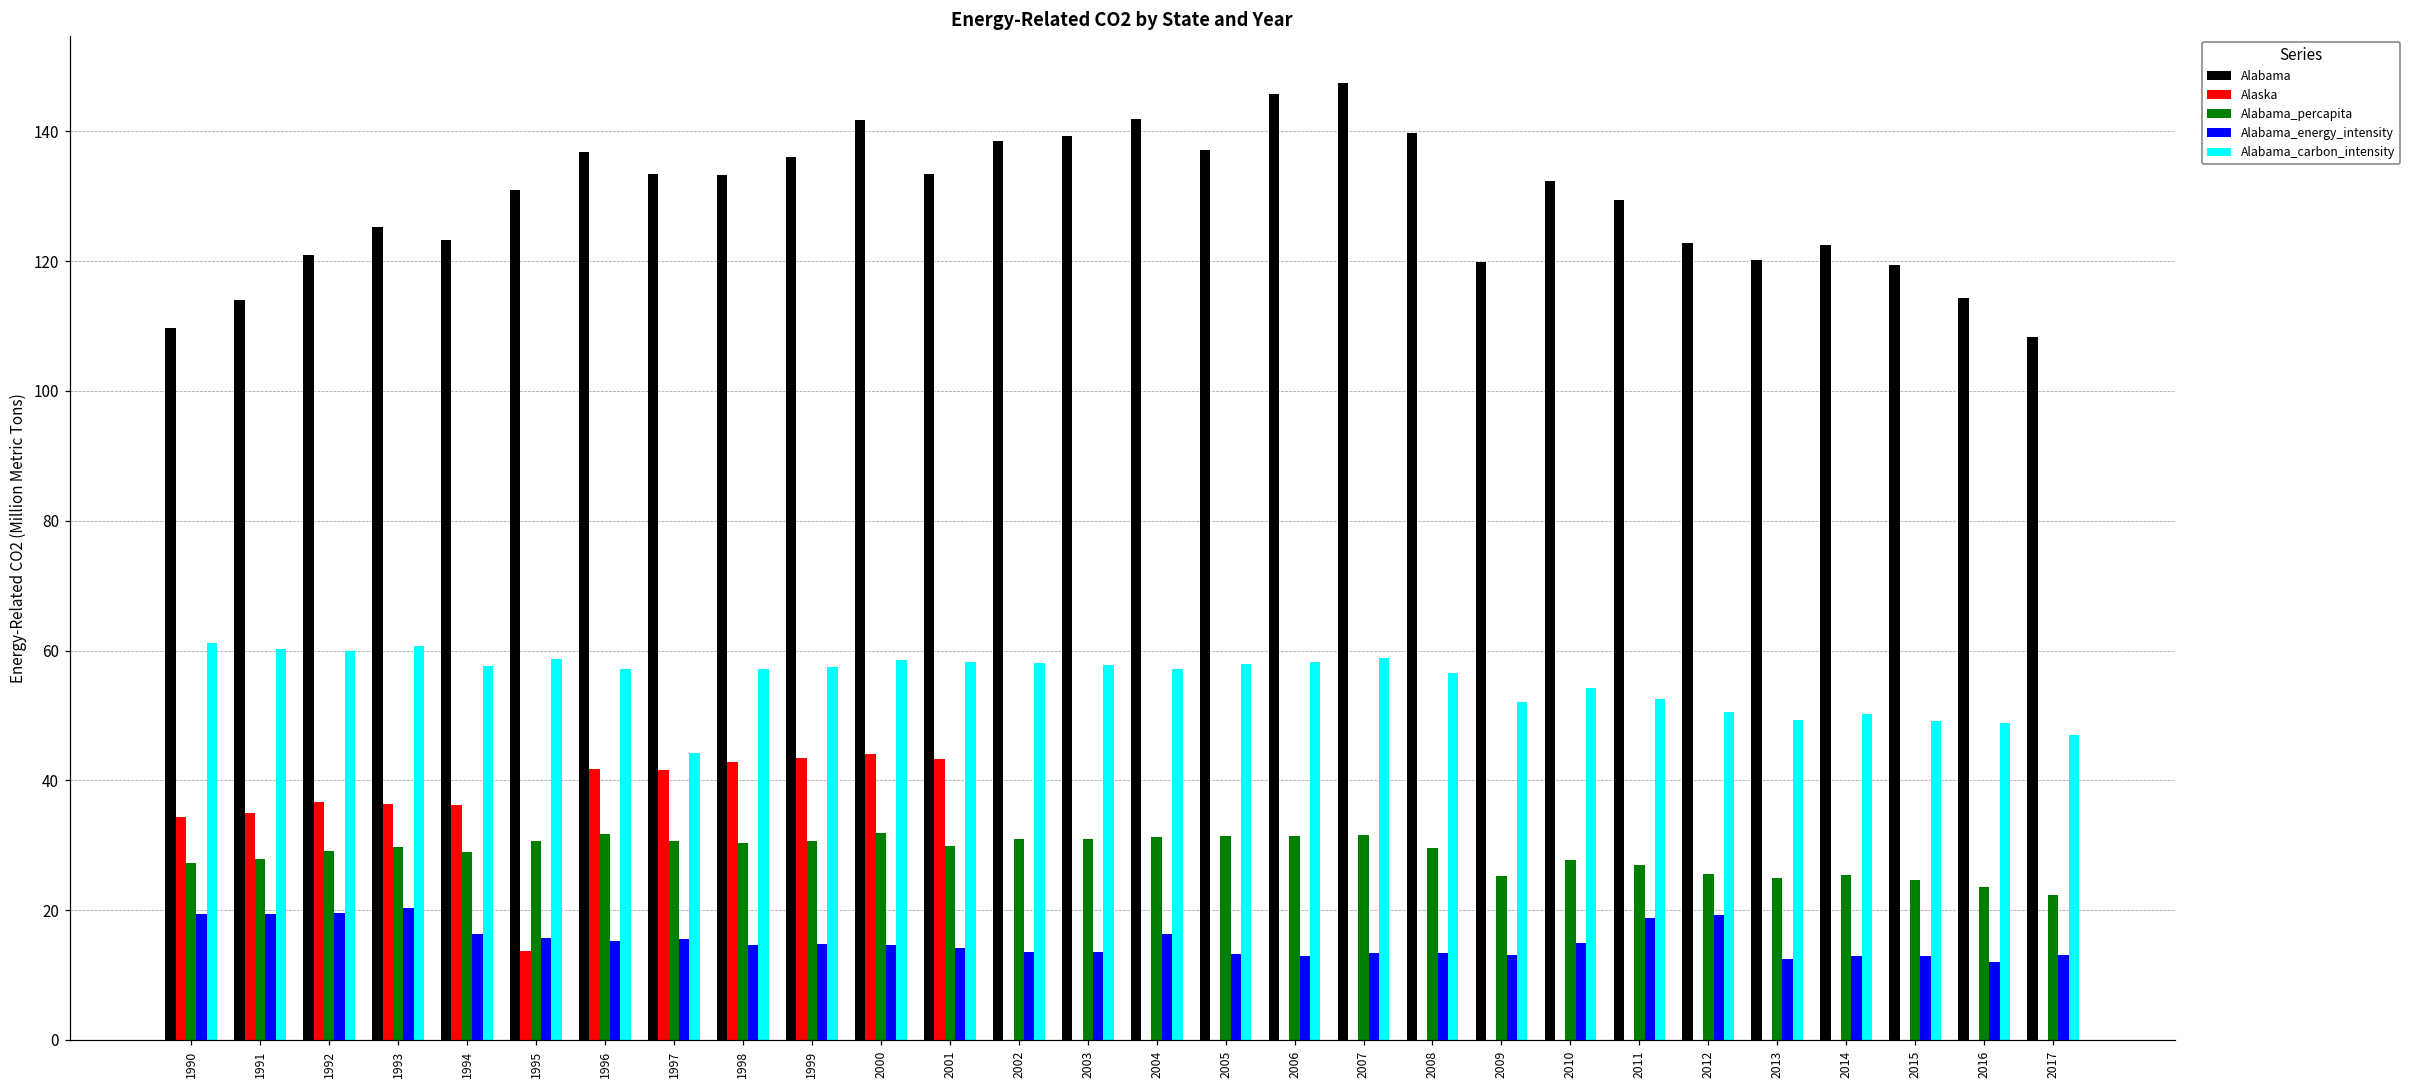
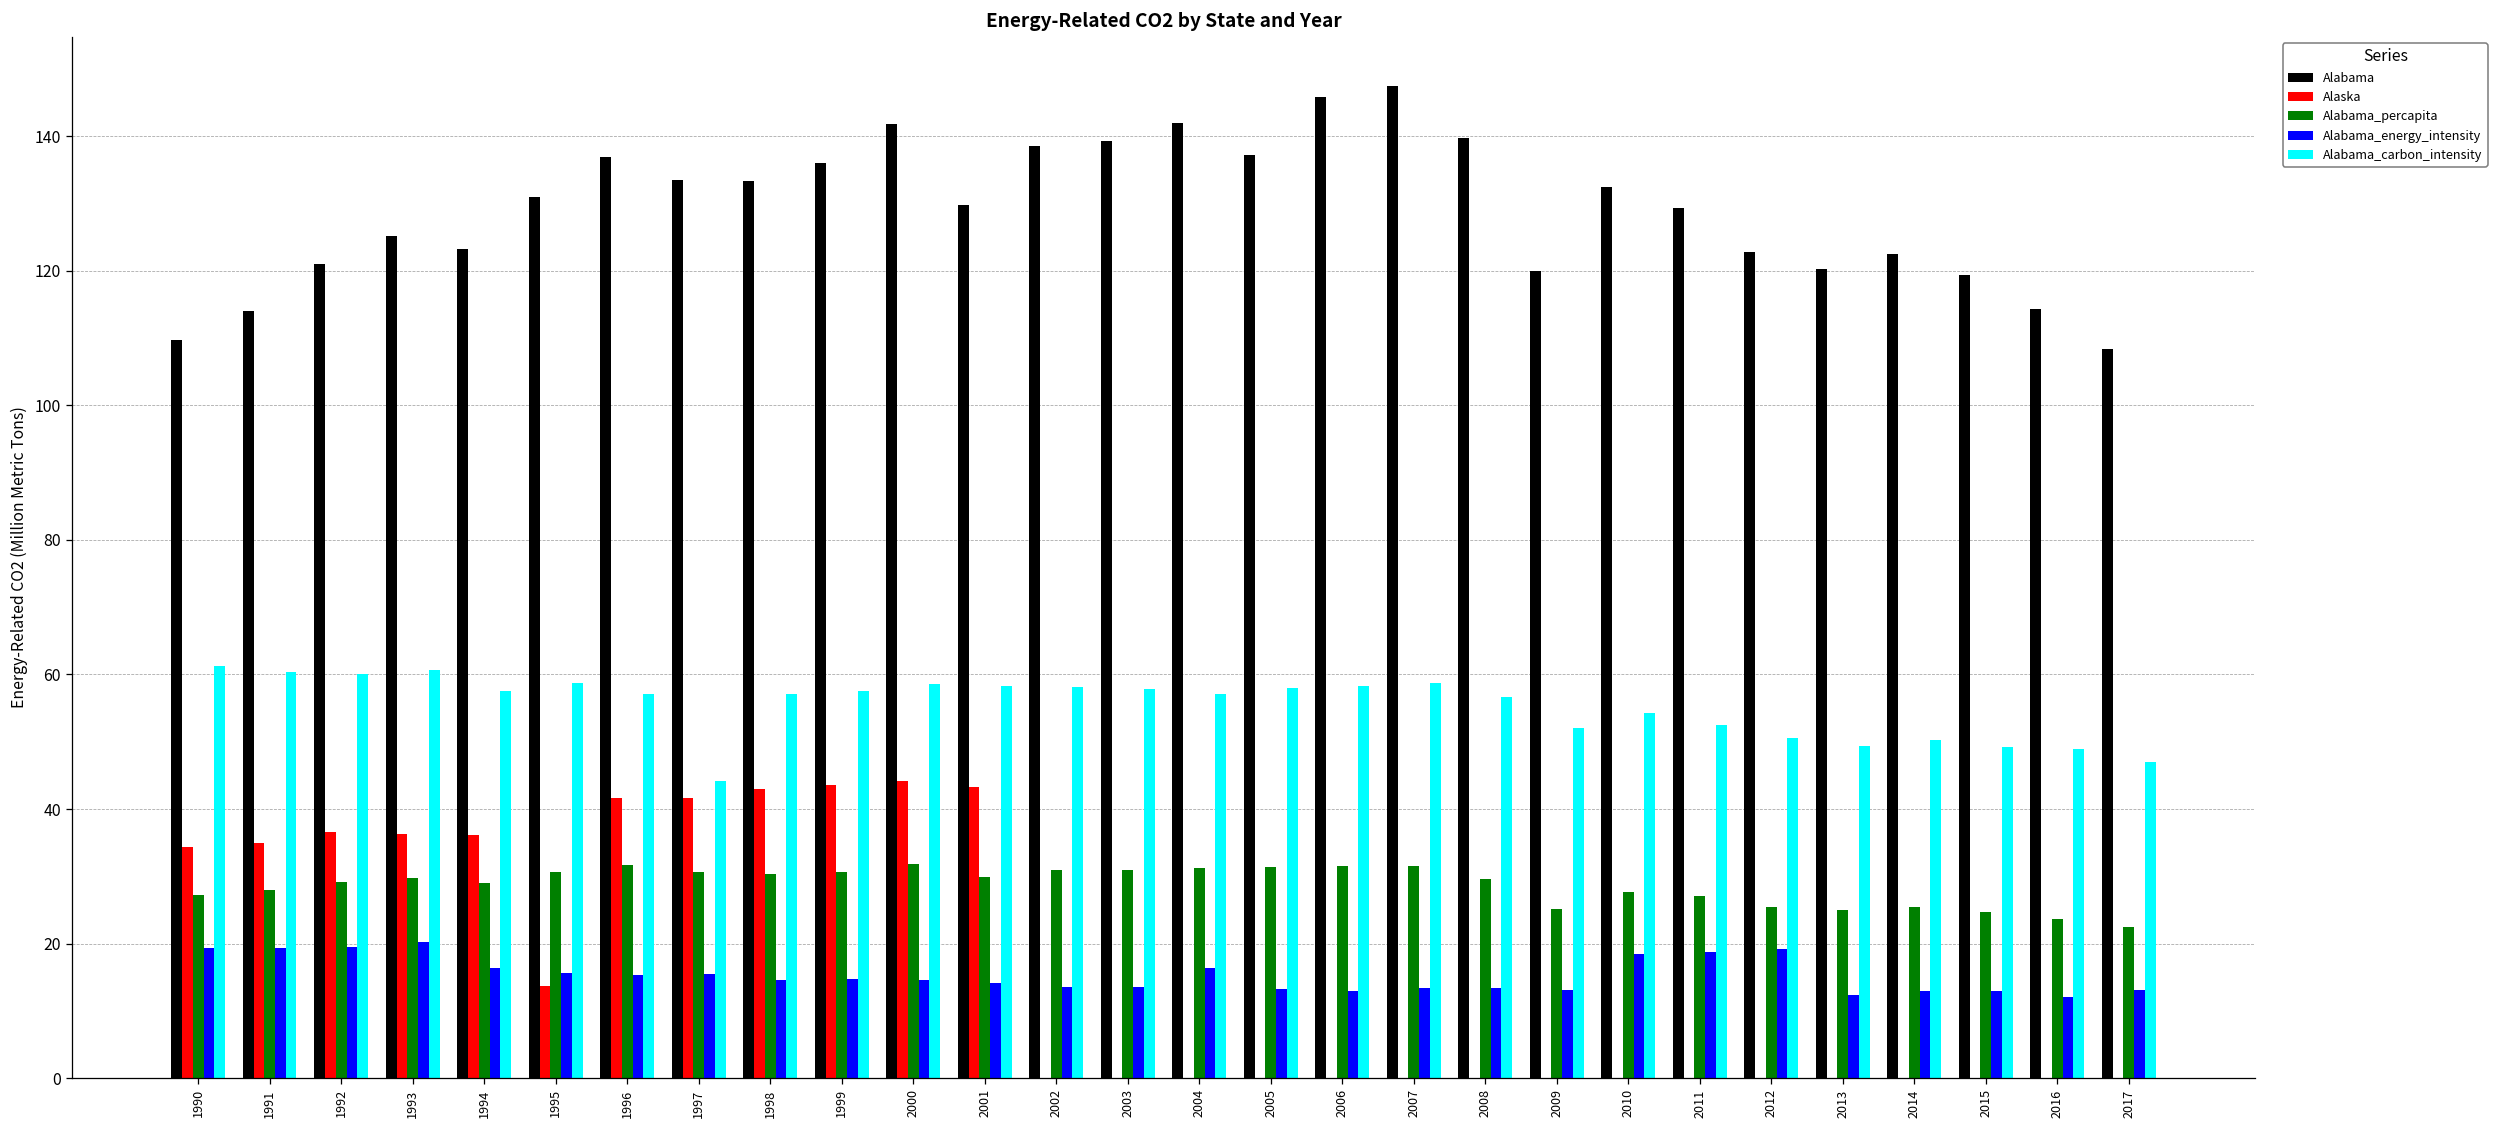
  {
    "Alabama": {
      "1990": 110,
      "1991": 114,
      "1992": 121,
      "1993": 125,
      "1994": 123,
      "1995": 131,
      "1996": 137,
      "1997": 134,
      "1998": 133,
      "1999": 136,
      "2000": 142,
-     "2001": 134,
+     "2001": 130,
      "2002": 139,
      "2003": 139,
      "2004": 142,
      "2005": 137,
      "2006": 146,
      "2007": 147,
      "2008": 140,
      "2009": 120,
      "2010": 132,
      "2011": 129,
      "2012": 123,
      "2013": 120,
      "2014": 123,
      "2015": 119,
      "2016": 114,
      "2017": 108
    },
    "Alaska": {
      "1990": 34,
      "1991": 35,
      "1992": 37,
      "1993": 36,
      "1994": 36,
      "1995": 14,
      "1996": 42,
      "1997": 42,
      "1998": 43,
      "1999": 44,
      "2000": 44,
      "2001": 43,
      "2002": 0,
      "2003": 0,
      "2004": 0,
      "2005": 0,
      "2006": 0,
      "2007": 0,
      "2008": 0,
      "2009": 0,
      "2010": 0,
      "2011": 0,
      "2012": 0,
      "2013": 0,
      "2014": 0,
      "2015": 0,
      "2016": 0,
      "2017": 0
    },
    "Alabama_percapita": {
      "1990": 27,
      "1991": 28,
      "1992": 29,
      "1993": 30,
      "1994": 29,
      "1995": 31,
      "1996": 32,
      "1997": 31,
      "1998": 30,
      "1999": 31,
      "2000": 32,
      "2001": 30,
      "2002": 31,
      "2003": 31,
      "2004": 31,
      "2005": 31,
      "2006": 32,
      "2007": 32,
      "2008": 30,
      "2009": 25,
      "2010": 28,
      "2011": 27,
      "2012": 26,
      "2013": 25,
      "2014": 25,
      "2015": 25,
      "2016": 24,
      "2017": 22
    },
    "Alabama_energy_intensity": {
      "1990": 19,
      "1991": 19,
      "1992": 20,
      "1993": 20,
      "1994": 16,
      "1995": 16,
      "1996": 15,
      "1997": 16,
      "1998": 15,
      "1999": 15,
      "2000": 15,
      "2001": 14,
      "2002": 14,
      "2003": 14,
      "2004": 16,
      "2005": 13,
      "2006": 13,
      "2007": 13,
      "2008": 13,
      "2009": 13,
-     "2010": 15,
+     "2010": 18,
      "2011": 19,
      "2012": 19,
      "2013": 12,
      "2014": 13,
      "2015": 13,
      "2016": 12,
      "2017": 13
    },
    "Alabama_carbon_intensity": {
      "1990": 61,
      "1991": 60,
      "1992": 60,
      "1993": 61,
      "1994": 58,
      "1995": 59,
      "1996": 57,
      "1997": 44,
      "1998": 57,
      "1999": 58,
      "2000": 59,
      "2001": 58,
      "2002": 58,
      "2003": 58,
      "2004": 57,
      "2005": 58,
      "2006": 58,
      "2007": 59,
      "2008": 57,
      "2009": 52,
      "2010": 54,
      "2011": 53,
      "2012": 51,
      "2013": 49,
      "2014": 50,
      "2015": 49,
      "2016": 49,
      "2017": 47
    }
  }
